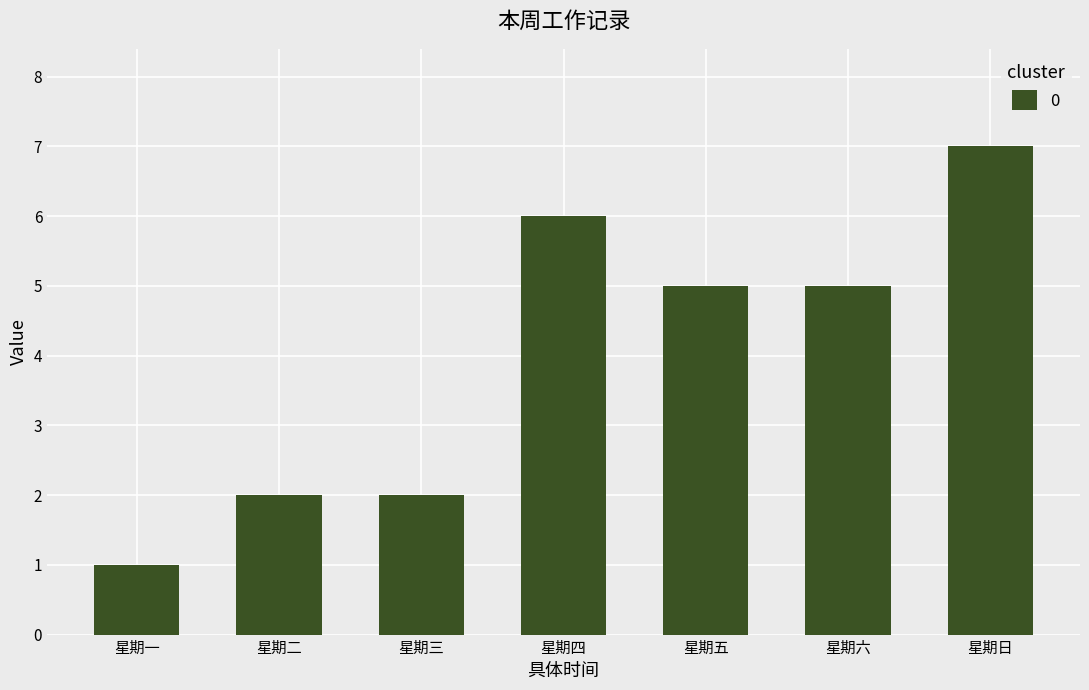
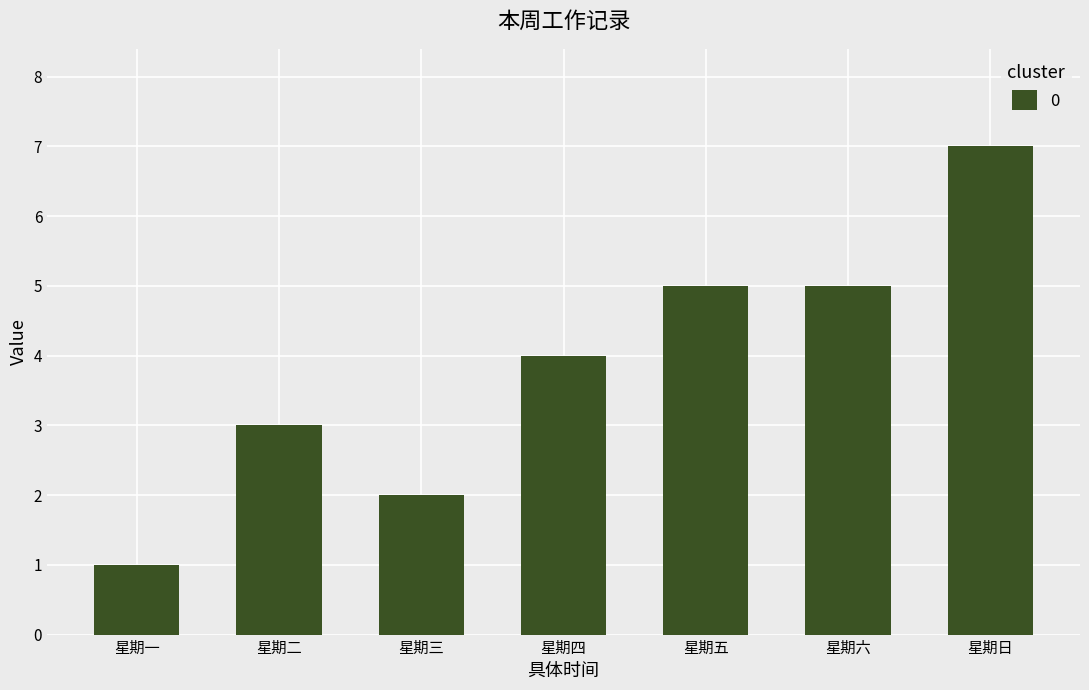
  {
    "星期一": 1,
-   "星期二": 2,
+   "星期二": 3,
    "星期三": 2,
-   "星期四": 6,
+   "星期四": 4,
    "星期五": 5,
    "星期六": 5,
    "星期日": 7
  }
